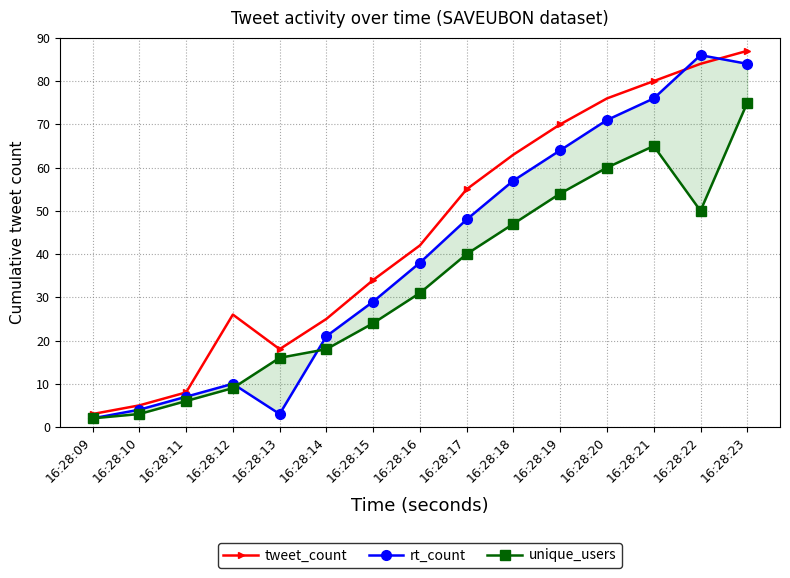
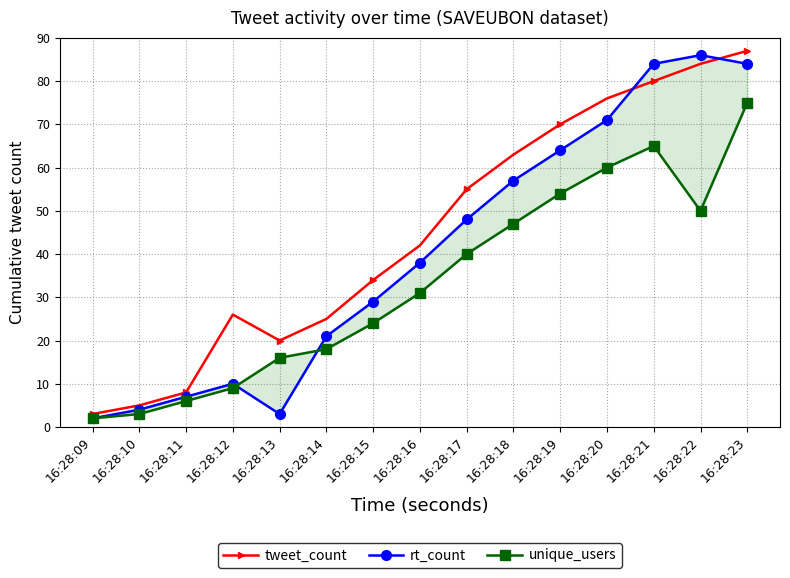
  {
    "tweet_count": {
      "16:28:09": 3,
      "16:28:10": 5,
      "16:28:11": 8,
      "16:28:12": 26,
-     "16:28:13": 18,
+     "16:28:13": 20,
      "16:28:14": 25,
      "16:28:15": 34,
      "16:28:16": 42,
      "16:28:17": 55,
      "16:28:18": 63,
      "16:28:19": 70,
      "16:28:20": 76,
      "16:28:21": 80,
      "16:28:22": 84,
      "16:28:23": 87
    },
    "rt_count": {
      "16:28:13": 3,
-     "16:28:21": 76
+     "16:28:21": 84
    }
  }
